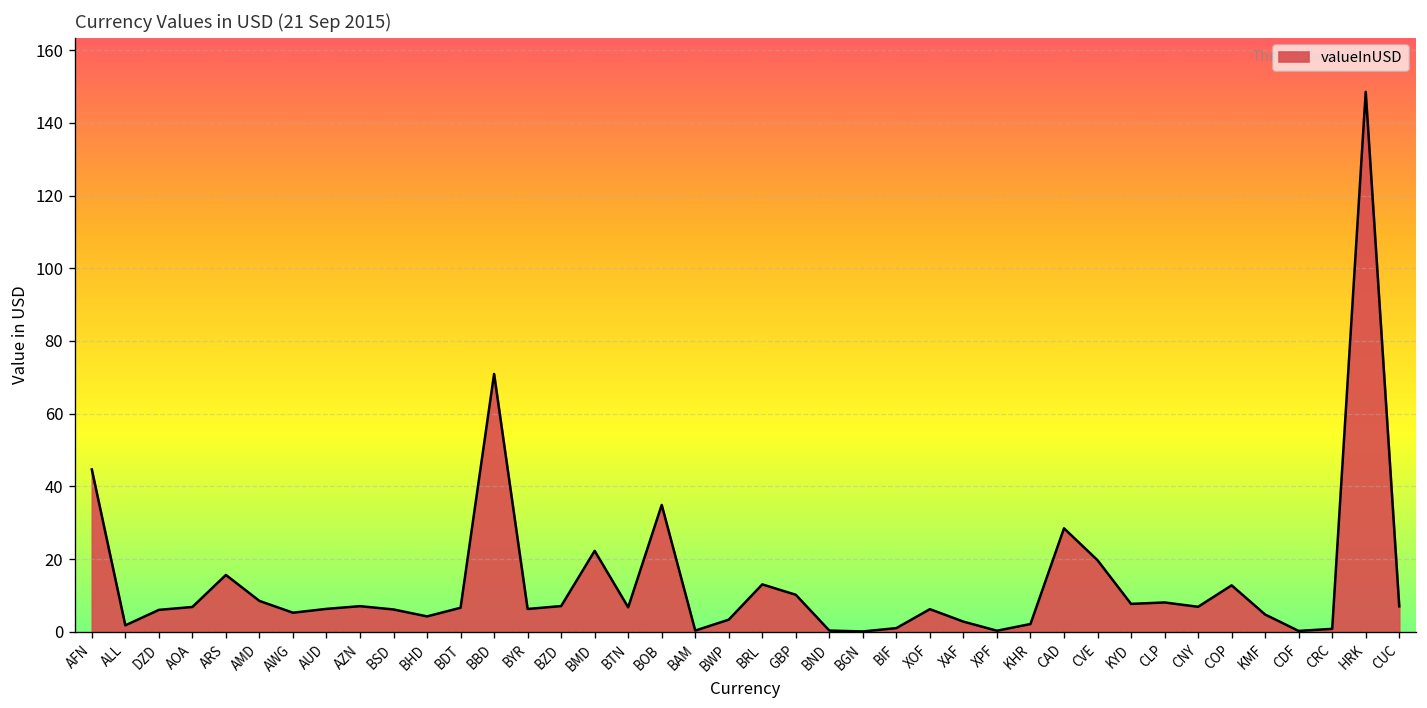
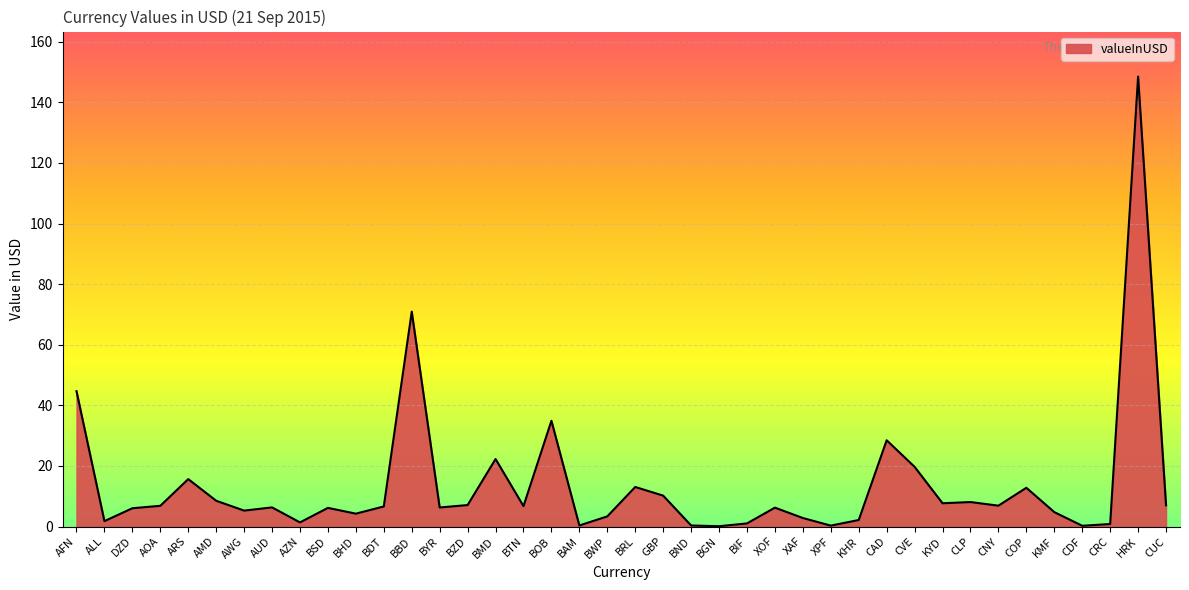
  {
    "AFN": 45,
    "ALL": 2,
    "DZD": 6,
    "AOA": 7,
    "ARS": 16,
    "AMD": 8,
    "AWG": 5,
    "AUD": 6,
-   "AZN": 7,
+   "AZN": 1,
    "BSD": 6,
    "BHD": 4,
    "BDT": 7,
    "BBD": 71,
    "BYR": 6,
    "BZD": 7,
    "BMD": 22,
    "BTN": 7,
    "BOB": 35,
    "BAM": 0,
    "BWP": 3,
    "BRL": 13,
    "GBP": 10,
    "BND": 0,
    "BGN": 0,
    "BIF": 1,
    "XOF": 6,
    "XAF": 3,
    "XPF": 0,
    "KHR": 2,
    "CAD": 28,
    "CVE": 20,
    "KYD": 8,
    "CLP": 8,
    "CNY": 7,
    "COP": 13,
    "KMF": 5,
    "CDF": 0,
    "CRC": 1,
    "HRK": 149,
    "CUC": 7
  }
